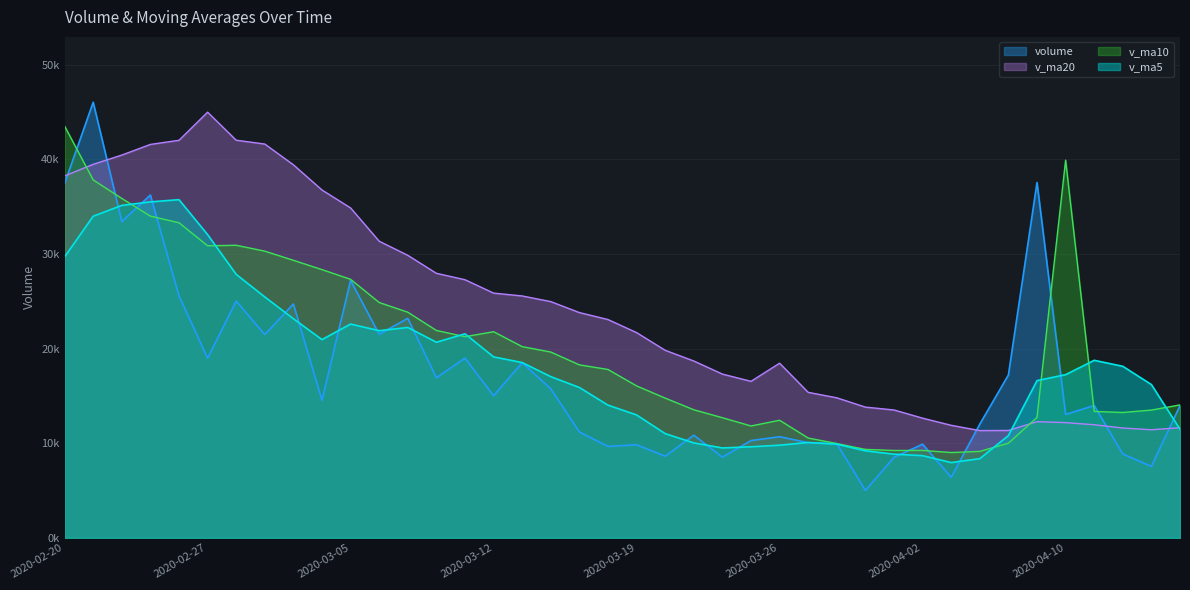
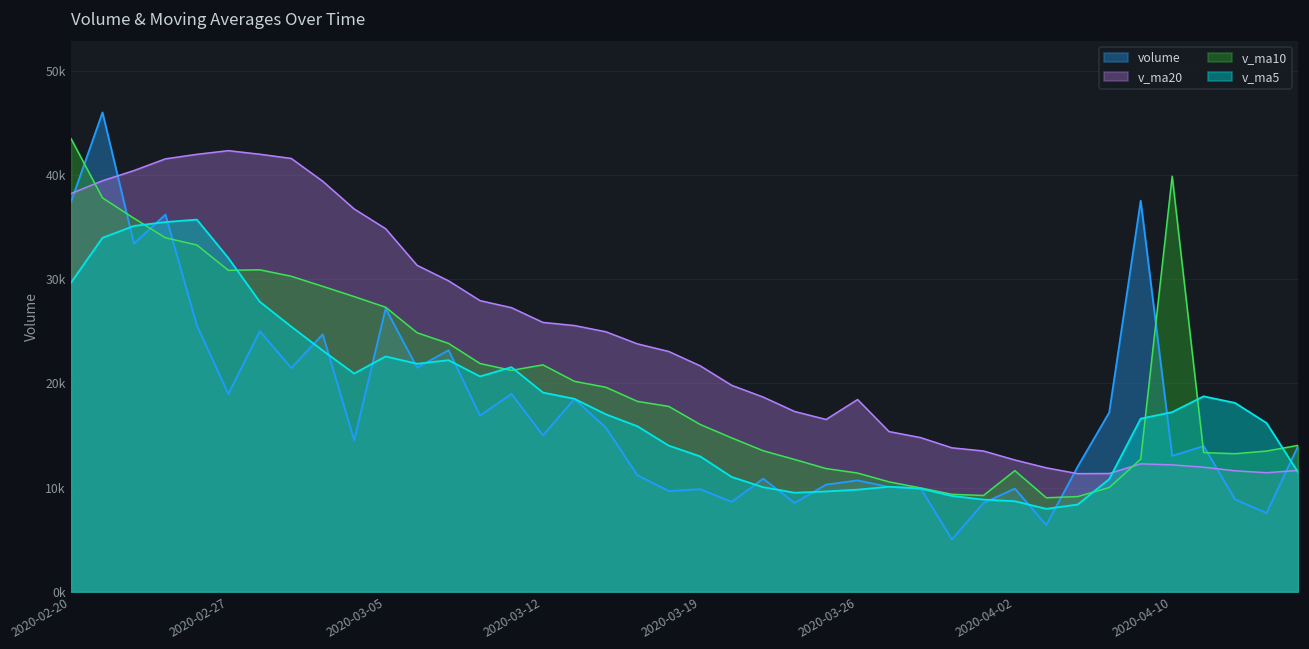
  {
    "v_ma20": {
      "2020-02-20": 38000,
-     "2020-02-27": 45000,
+     "2020-02-27": 42000,
      "2020-03-05": 35000,
      "2020-03-12": 26000,
      "2020-03-19": 22000,
      "2020-03-26": 18000,
      "2020-04-02": 13000,
      "2020-04-10": 12000
    },
    "v_ma10": {
      "2020-02-20": 44000,
      "2020-02-27": 31000,
      "2020-03-12": 22000,
      "2020-03-19": 16000,
-     "2020-03-26": 12000,
-     "2020-04-02": 9000,
+     "2020-03-26": 11000,
+     "2020-04-02": 12000,
      "2020-04-10": 40000
    }
  }
